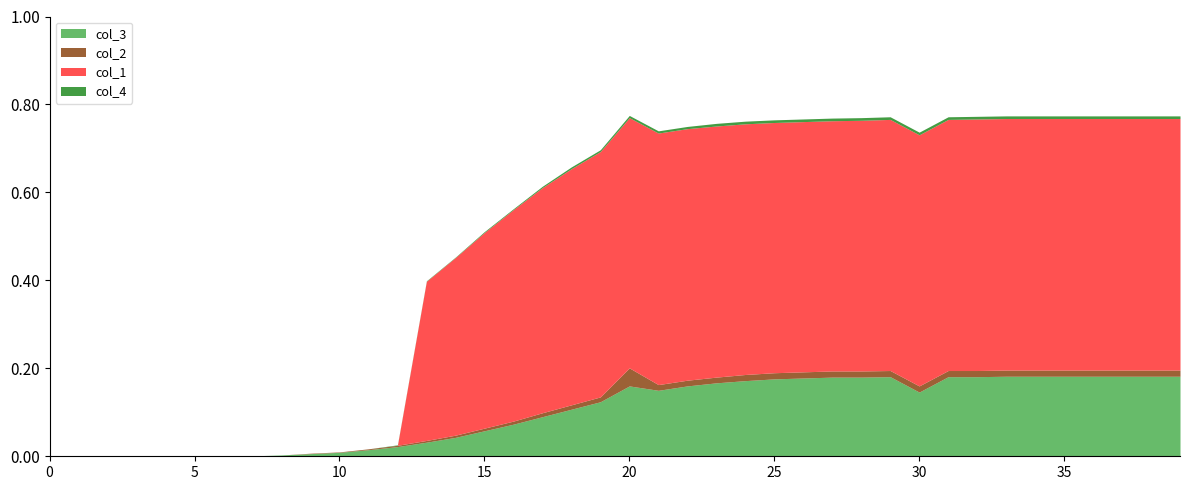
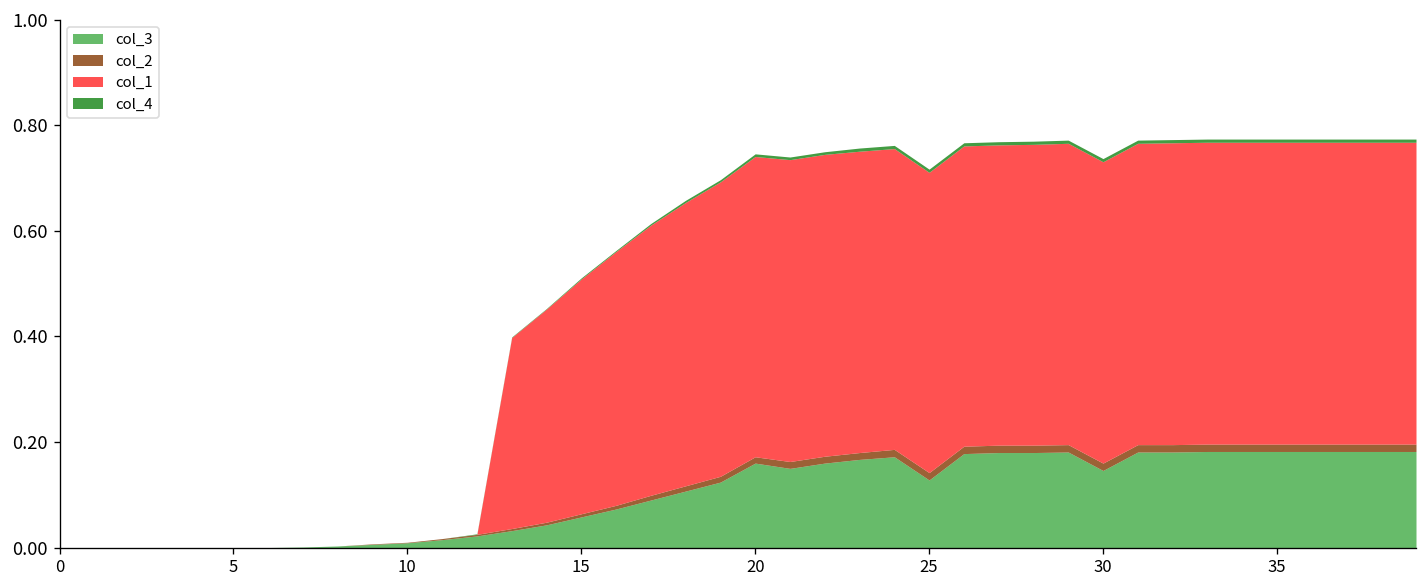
  {
    "col_3": {
      "15": 0.06,
      "20": 0.16,
-     "25": 0.18,
+     "25": 0.13,
      "30": 0.15,
      "35": 0.18
    },
    "col_2": {
      "15": 0.01,
-     "20": 0.04,
+     "20": 0.01,
      "25": 0.01,
      "30": 0.01,
      "35": 0.01
    },
    "col_1": {
      "25": 0.57,
      "30": 0.57,
      "35": 0.57
    },
    "col_4": {
      "25": 0.01,
      "30": 0.01,
      "35": 0.01
    }
  }
